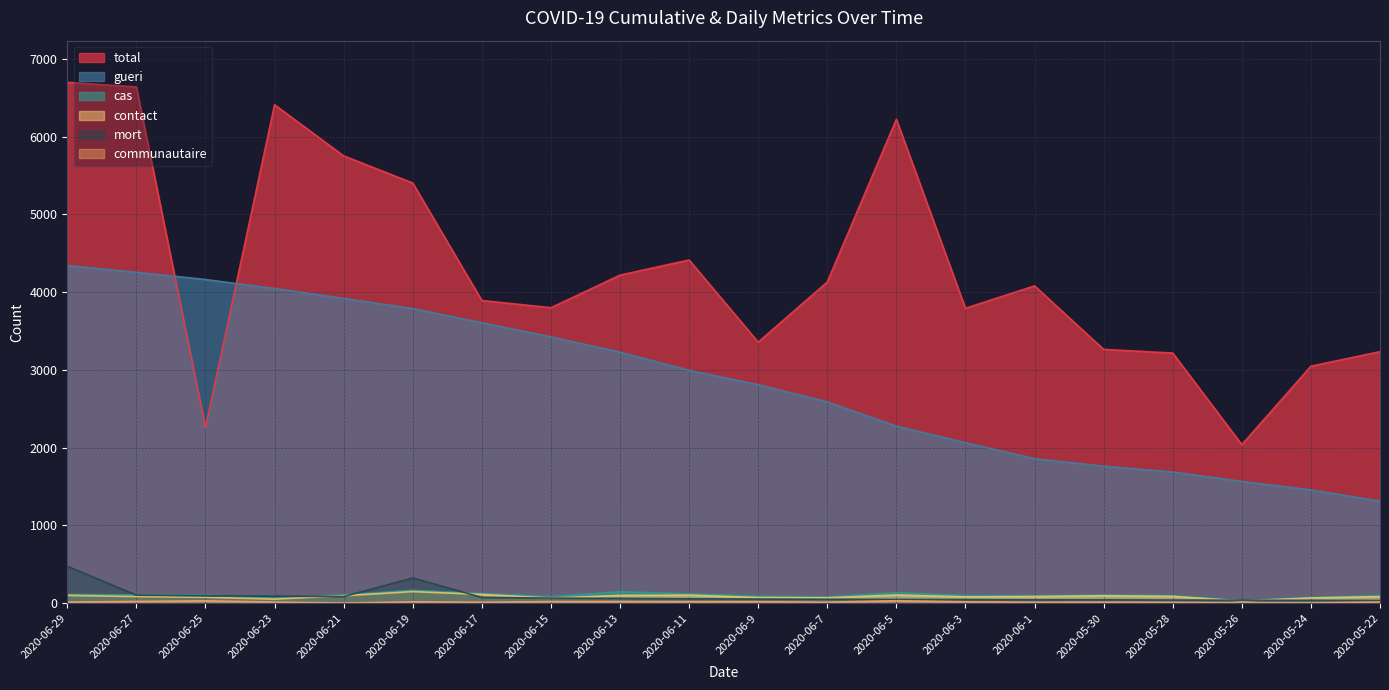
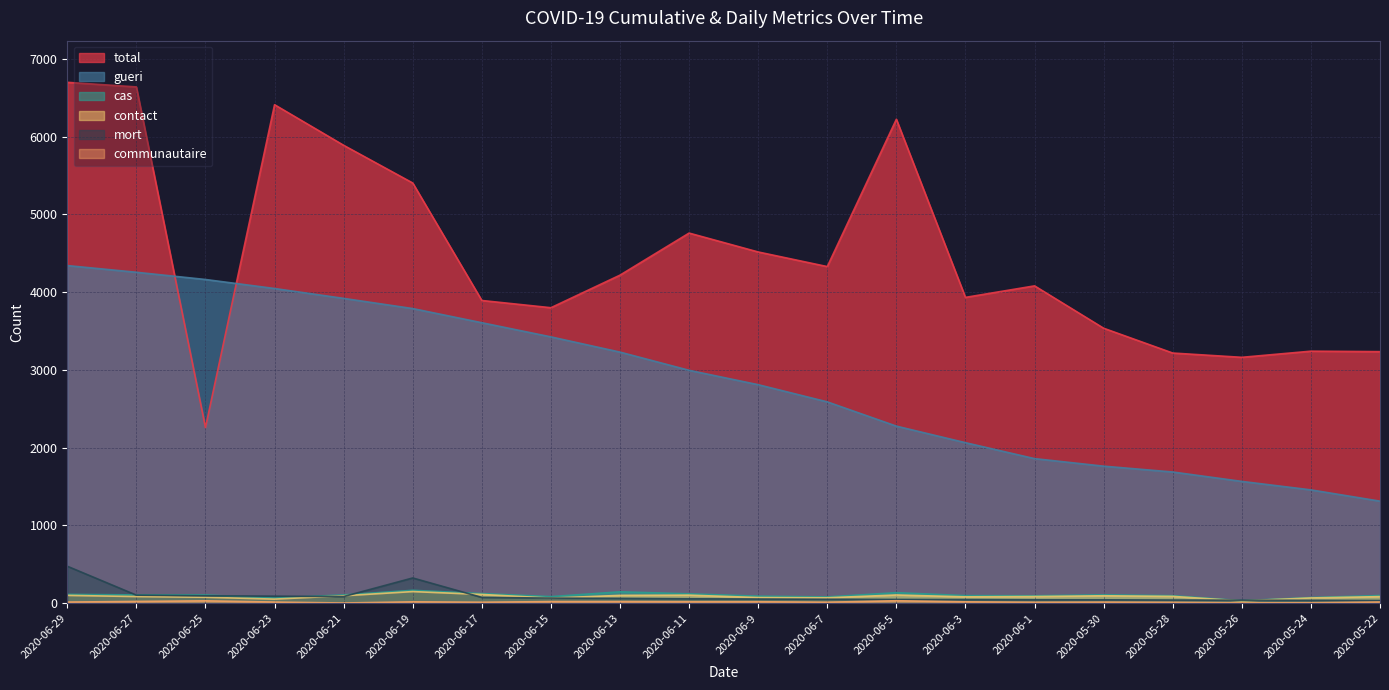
  {
    "total": {
      "2020-06-29": 6700,
      "2020-06-25": 2300,
      "2020-06-23": 6400,
-     "2020-06-21": 5800,
+     "2020-06-21": 5900,
      "2020-06-19": 5400,
      "2020-06-17": 3900,
      "2020-06-15": 3800,
      "2020-06-13": 4200,
-     "2020-06-11": 4400,
-     "2020-06-9": 3400,
-     "2020-06-7": 4100,
+     "2020-06-11": 4800,
+     "2020-06-9": 4500,
+     "2020-06-7": 4300,
      "2020-06-5": 6200,
-     "2020-06-3": 3800,
+     "2020-06-3": 3900,
      "2020-06-1": 4100,
-     "2020-05-30": 3300,
+     "2020-05-30": 3500,
      "2020-05-28": 3200,
-     "2020-05-26": 2000,
-     "2020-05-24": 3000,
+     "2020-05-26": 3200,
+     "2020-05-24": 3200,
      "2020-05-22": 3200
    },
    "mort": {
      "2020-06-29": 500,
      "2020-06-19": 300,
      "2020-06-17": 100,
      "2020-06-13": 100,
      "2020-06-11": 100
    }
  }
